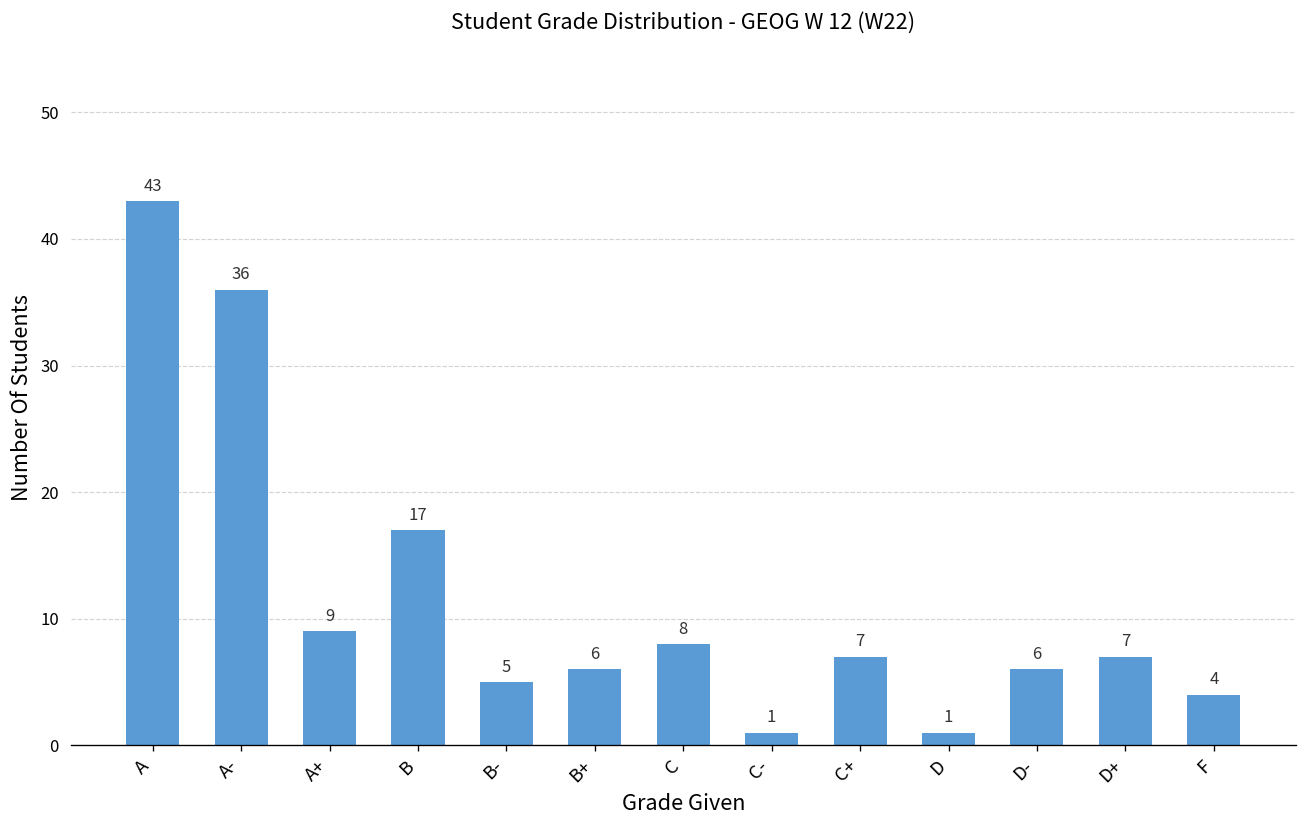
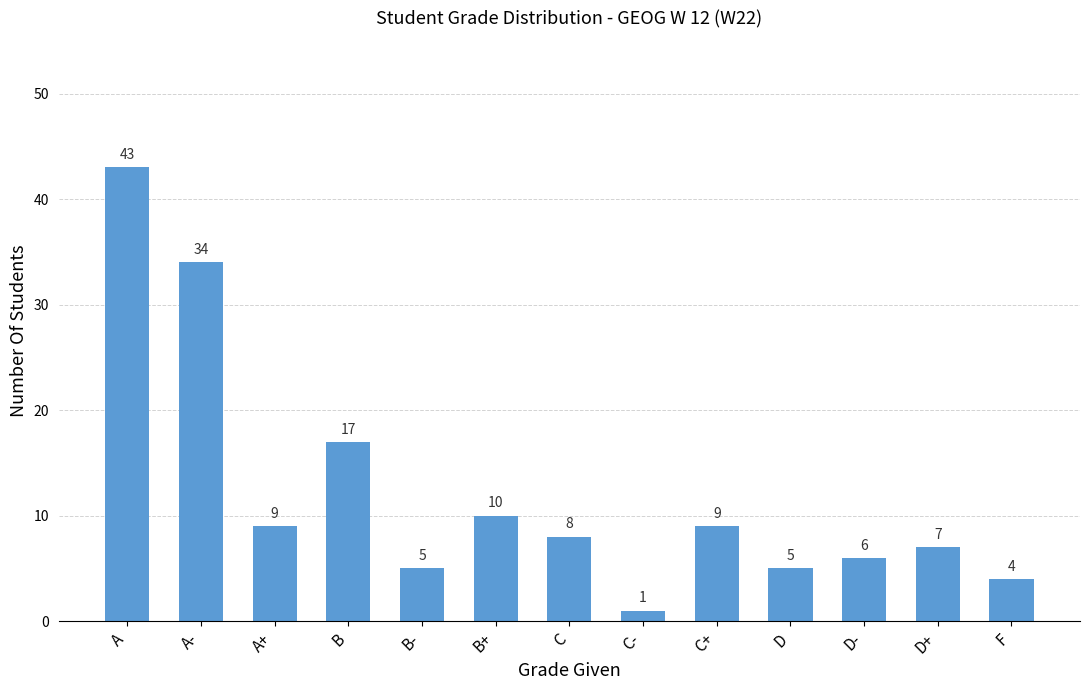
  {
    "A": 43,
-   "A-": 36,
+   "A-": 34,
    "A+": 9,
    "B": 17,
    "B-": 5,
-   "B+": 6,
+   "B+": 10,
    "C": 8,
    "C-": 1,
-   "C+": 7,
-   "D": 1,
+   "C+": 9,
+   "D": 5,
    "D-": 6,
    "D+": 7,
    "F": 4
  }
